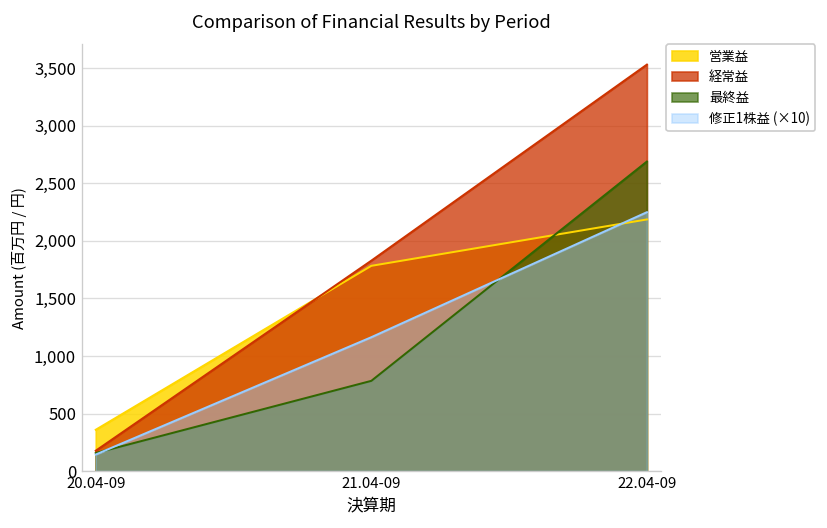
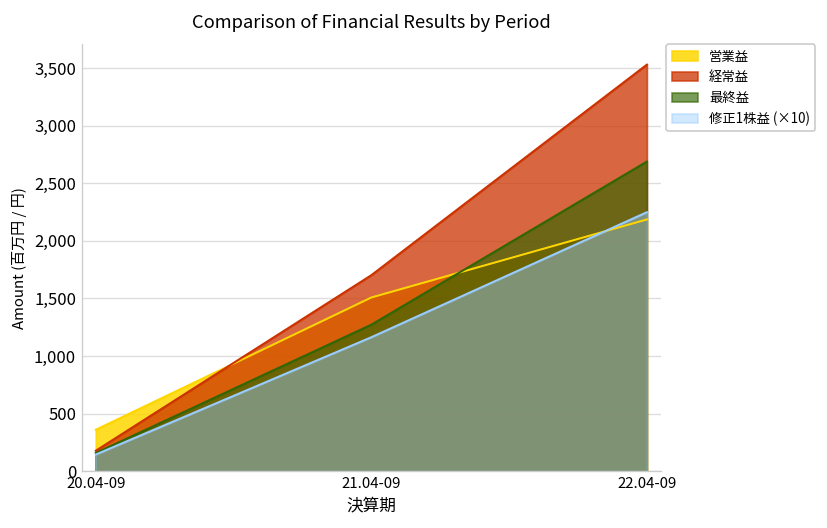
  {
    "営業益": {
      "20.04-09": "400",
-     "21.04-09": "1,800",
+     "21.04-09": "1,500",
      "22.04-09": "2,200"
    },
    "経常益": {
-     "21.04-09": "1,800",
+     "21.04-09": "1,700",
      "22.04-09": "3,500"
    },
    "最終益": {
-     "21.04-09": "800",
+     "21.04-09": "1,300",
      "22.04-09": "2,700"
    },
    "修正1株益 (×10)": {
      "21.04-09": "1,200",
      "22.04-09": "2,200"
    }
  }
